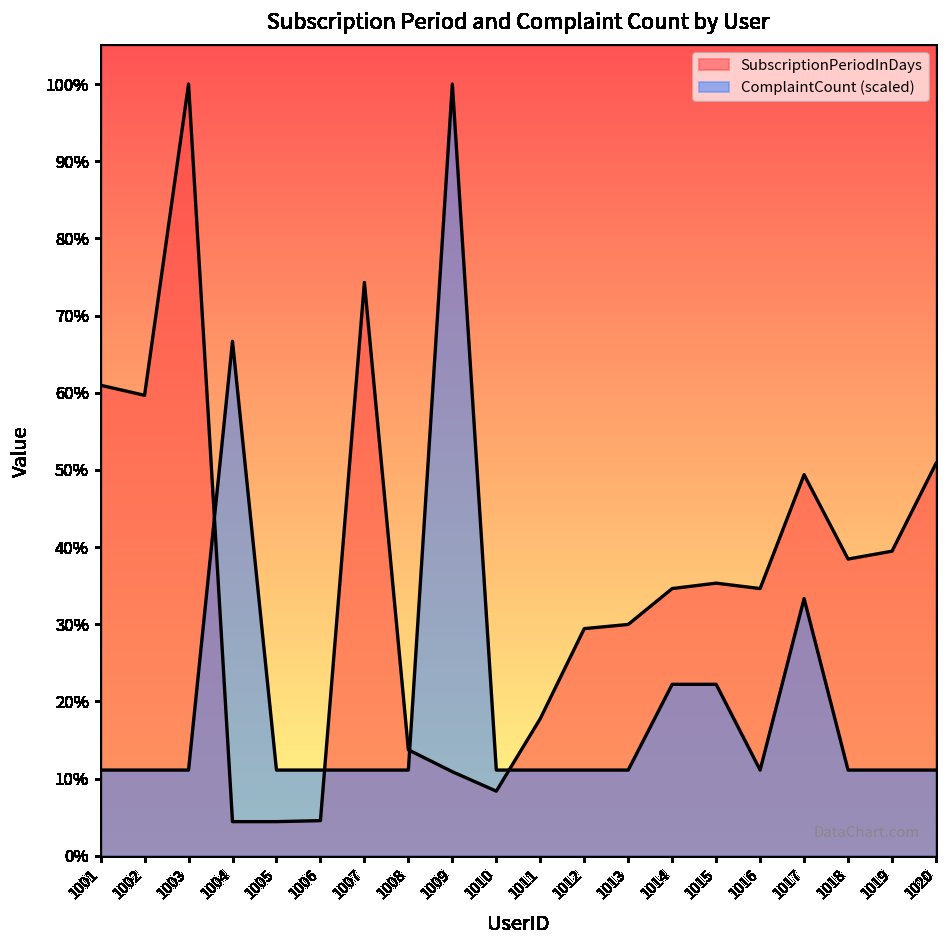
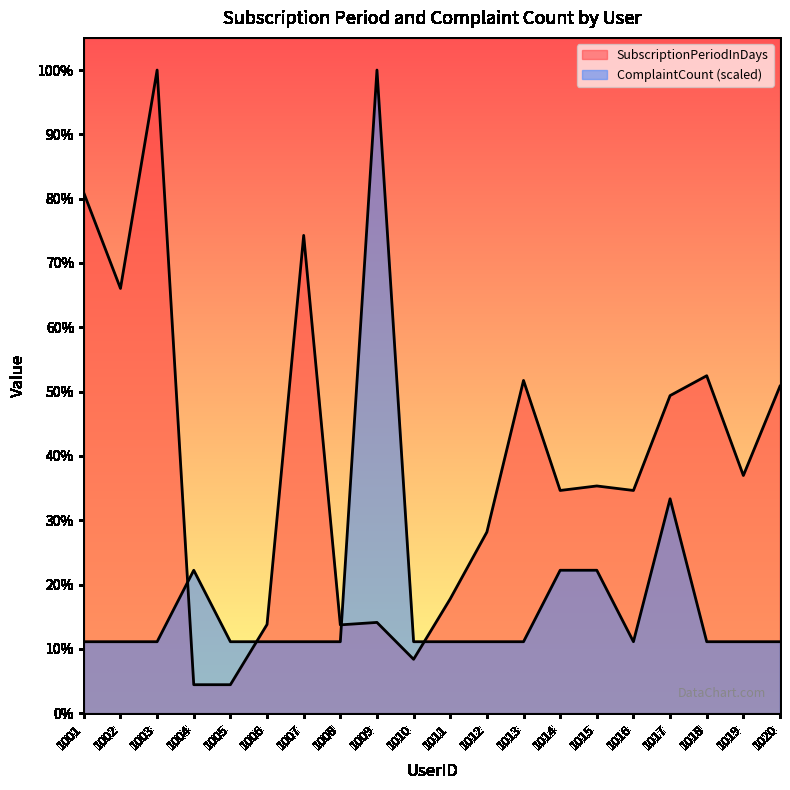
  {
    "SubscriptionPeriodInDays": {
-     "1001": "61%",
-     "1002": "60%",
+     "1001": "81%",
+     "1002": "66%",
      "1003": "100%",
      "1004": "4%",
      "1005": "4%",
-     "1006": "5%",
+     "1006": "14%",
      "1007": "74%",
      "1008": "14%",
-     "1009": "11%",
+     "1009": "14%",
      "1010": "8%",
      "1011": "18%",
-     "1012": "29%",
-     "1013": "30%",
+     "1012": "28%",
+     "1013": "52%",
      "1014": "35%",
      "1015": "35%",
      "1016": "35%",
      "1017": "49%",
-     "1018": "38%",
-     "1019": "39%",
+     "1018": "52%",
+     "1019": "37%",
      "1020": "51%"
    },
    "ComplaintCount (scaled)": {
      "1001": "11%",
      "1002": "11%",
      "1003": "11%",
-     "1004": "67%",
+     "1004": "22%",
      "1005": "11%",
      "1006": "11%",
      "1007": "11%",
      "1008": "11%",
      "1009": "100%",
      "1010": "11%",
      "1011": "11%",
      "1012": "11%",
      "1013": "11%",
      "1014": "22%",
      "1015": "22%",
      "1016": "11%",
      "1017": "33%",
      "1018": "11%",
      "1019": "11%",
      "1020": "11%"
    }
  }
